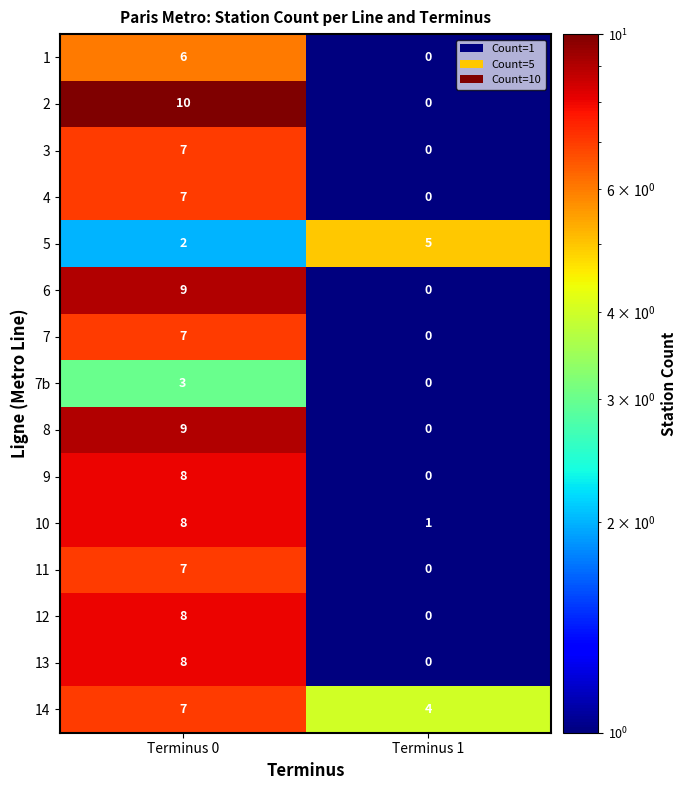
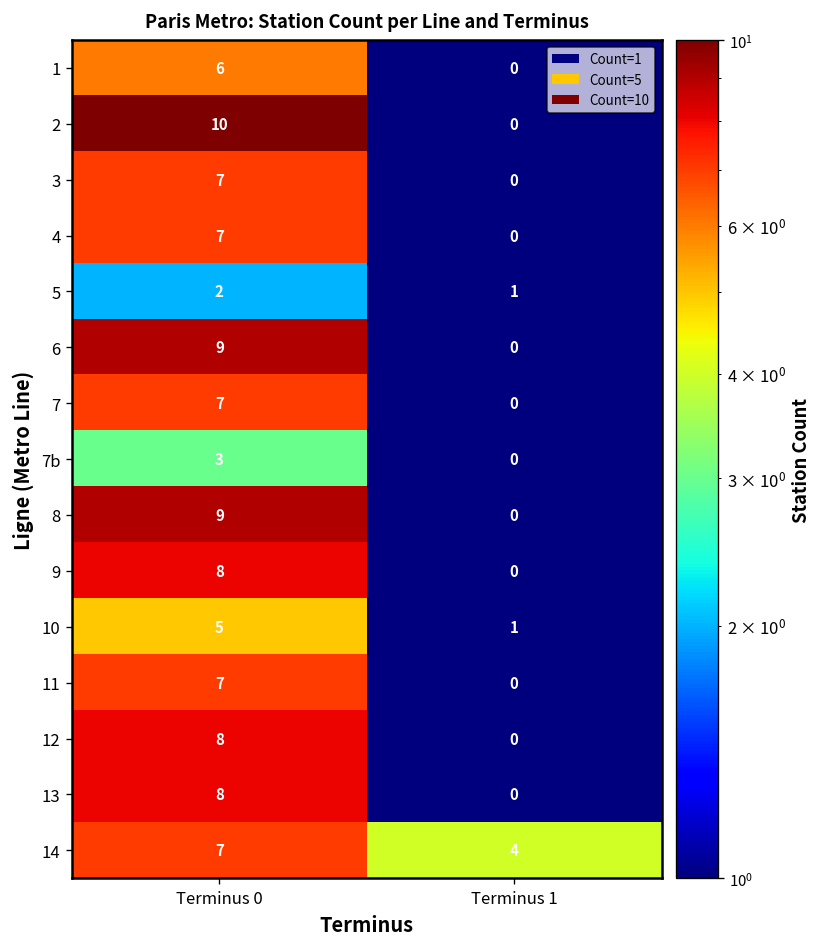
  {
    "1": {
      "Terminus 0": 6,
      "Terminus 1": 0
    },
    "2": {
      "Terminus 0": 10,
      "Terminus 1": 0
    },
    "3": {
      "Terminus 0": 7,
      "Terminus 1": 0
    },
    "4": {
      "Terminus 0": 7,
      "Terminus 1": 0
    },
    "5": {
      "Terminus 0": 2,
-     "Terminus 1": 5
+     "Terminus 1": 1
    },
    "6": {
      "Terminus 0": 9,
      "Terminus 1": 0
    },
    "7": {
      "Terminus 0": 7,
      "Terminus 1": 0
    },
    "7b": {
      "Terminus 0": 3,
      "Terminus 1": 0
    },
    "8": {
      "Terminus 0": 9,
      "Terminus 1": 0
    },
    "9": {
      "Terminus 0": 8,
      "Terminus 1": 0
    },
    "10": {
-     "Terminus 0": 8,
+     "Terminus 0": 5,
      "Terminus 1": 1
    },
    "11": {
      "Terminus 0": 7,
      "Terminus 1": 0
    },
    "12": {
      "Terminus 0": 8,
      "Terminus 1": 0
    },
    "13": {
      "Terminus 0": 8,
      "Terminus 1": 0
    },
    "14": {
      "Terminus 0": 7,
      "Terminus 1": 4
    }
  }
